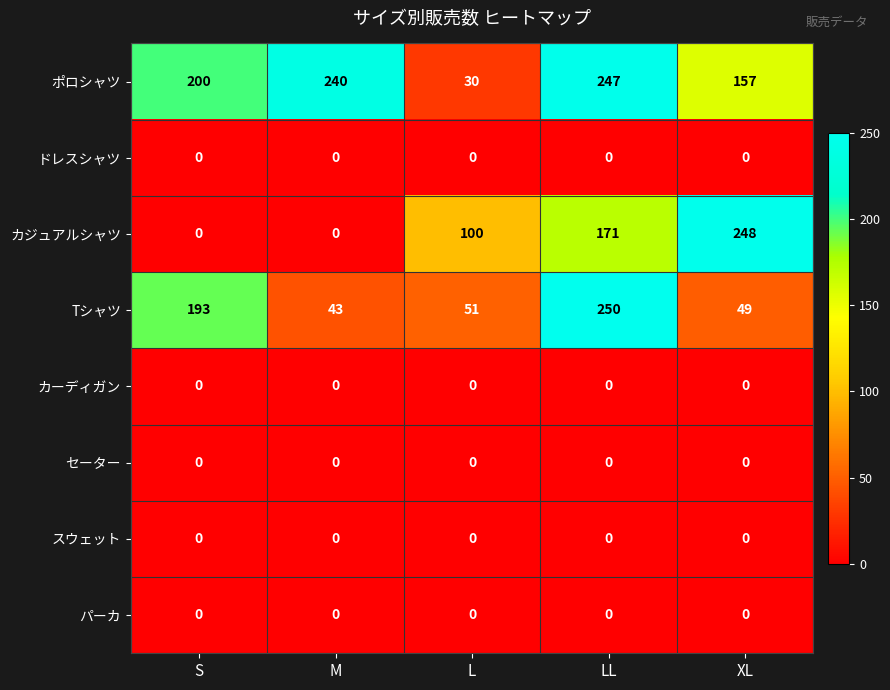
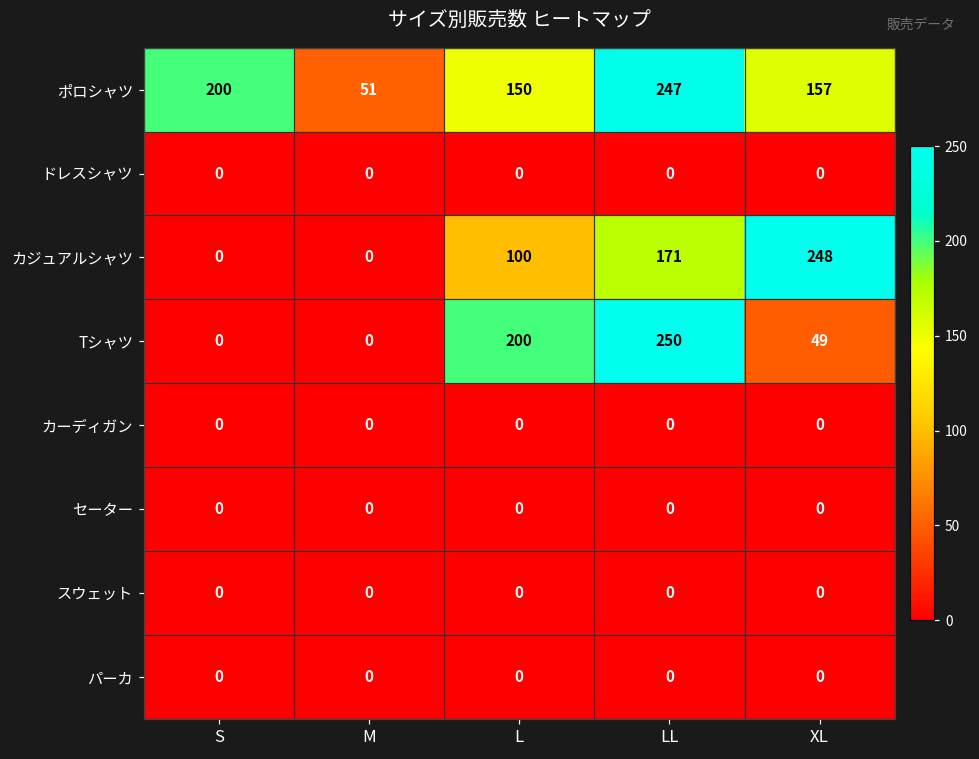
  {
    "ポロシャツ": {
      "S": 200,
-     "M": 240,
-     "L": 30,
+     "M": 51,
+     "L": 150,
      "LL": 247,
      "XL": 157
    },
    "ドレスシャツ": {
      "S": 0,
      "M": 0,
      "L": 0,
      "LL": 0,
      "XL": 0
    },
    "カジュアルシャツ": {
      "S": 0,
      "M": 0,
      "L": 100,
      "LL": 171,
      "XL": 248
    },
    "Tシャツ": {
-     "S": 193,
-     "M": 43,
-     "L": 51,
+     "S": 0,
+     "M": 0,
+     "L": 200,
      "LL": 250,
      "XL": 49
    },
    "カーディガン": {
      "S": 0,
      "M": 0,
      "L": 0,
      "LL": 0,
      "XL": 0
    },
    "セーター": {
      "S": 0,
      "M": 0,
      "L": 0,
      "LL": 0,
      "XL": 0
    },
    "スウェット": {
      "S": 0,
      "M": 0,
      "L": 0,
      "LL": 0,
      "XL": 0
    },
    "パーカ": {
      "S": 0,
      "M": 0,
      "L": 0,
      "LL": 0,
      "XL": 0
    }
  }
